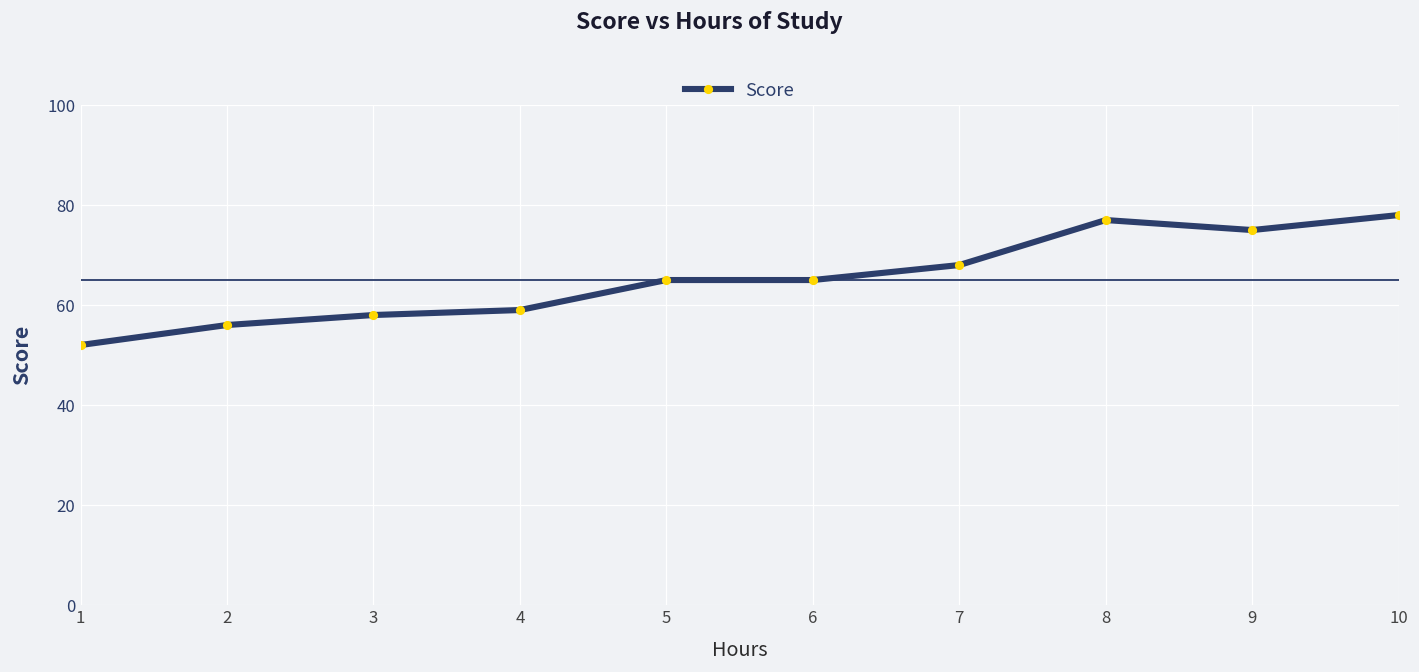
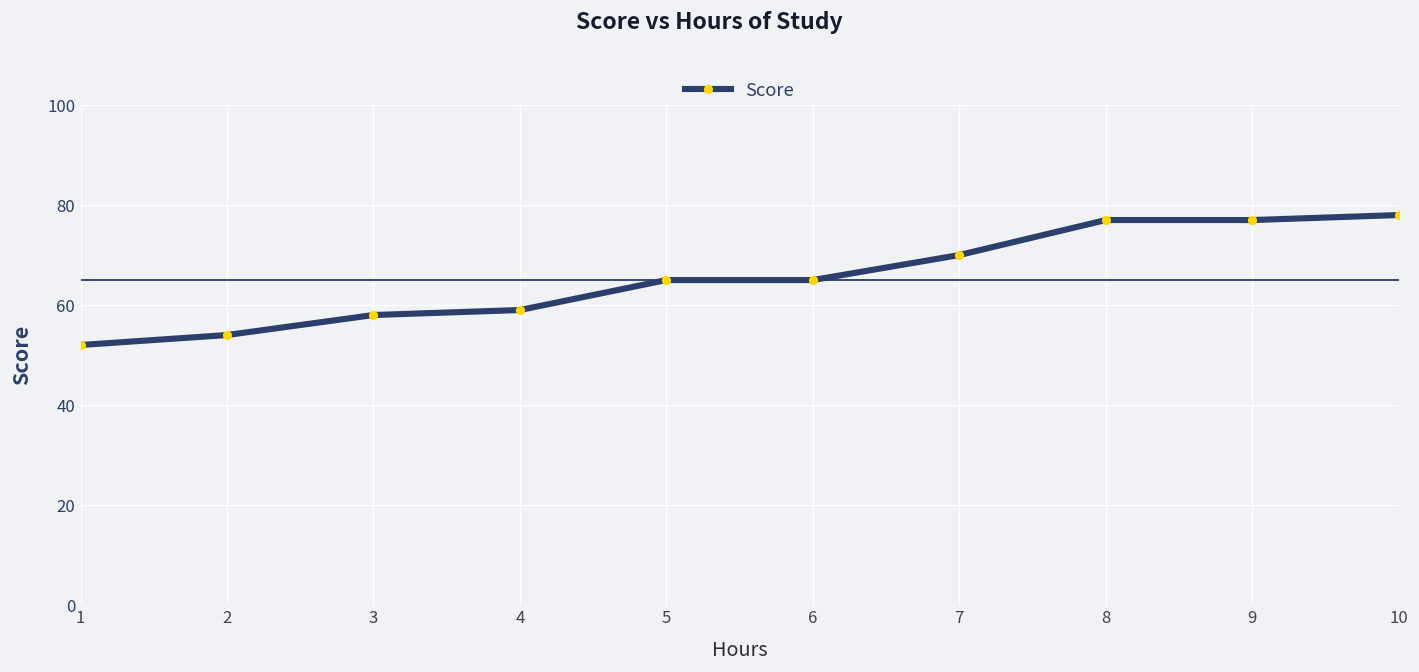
  {
    "1": 52,
-   "2": 56,
+   "2": 54,
    "3": 58,
    "4": 59,
    "5": 65,
    "6": 65,
-   "7": 68,
+   "7": 70,
    "8": 77,
-   "9": 75,
+   "9": 77,
    "10": 78
  }
